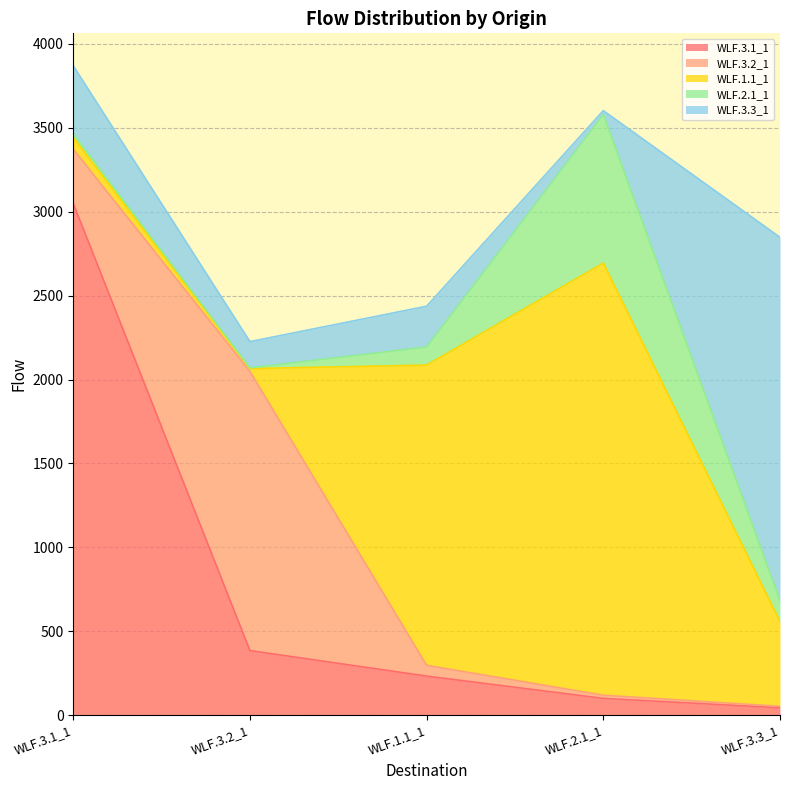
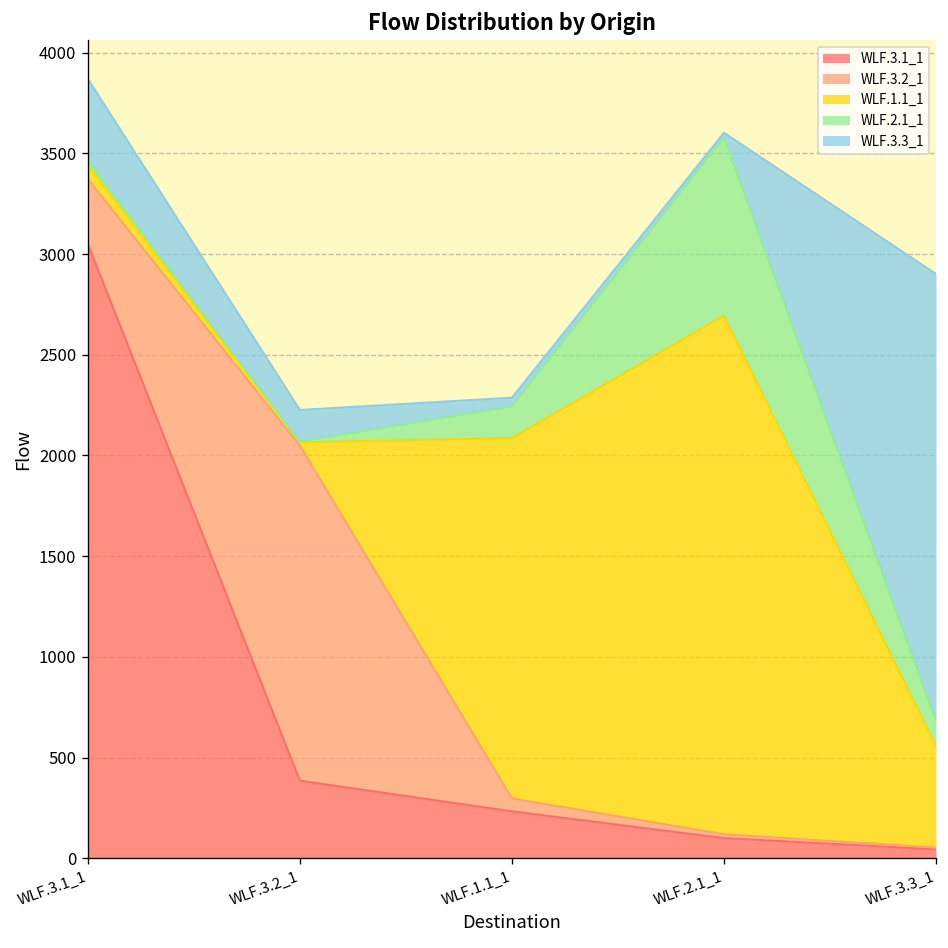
  {
    "WLF.1.1_1": {
      "WLF.3.1_1": 70,
      "WLF.1.1_1": 1790,
      "WLF.2.1_1": 2580,
      "WLF.3.3_1": 510
    },
    "WLF.2.1_1": {
      "WLF.3.1_1": 20,
-     "WLF.1.1_1": 110,
+     "WLF.1.1_1": 160,
      "WLF.2.1_1": 890,
      "WLF.3.3_1": 120
    },
    "WLF.3.3_1": {
      "WLF.3.1_1": 410,
      "WLF.3.2_1": 160,
-     "WLF.1.1_1": 240,
+     "WLF.1.1_1": 40,
      "WLF.2.1_1": 20,
-     "WLF.3.3_1": 2160
+     "WLF.3.3_1": 2220
    }
  }
